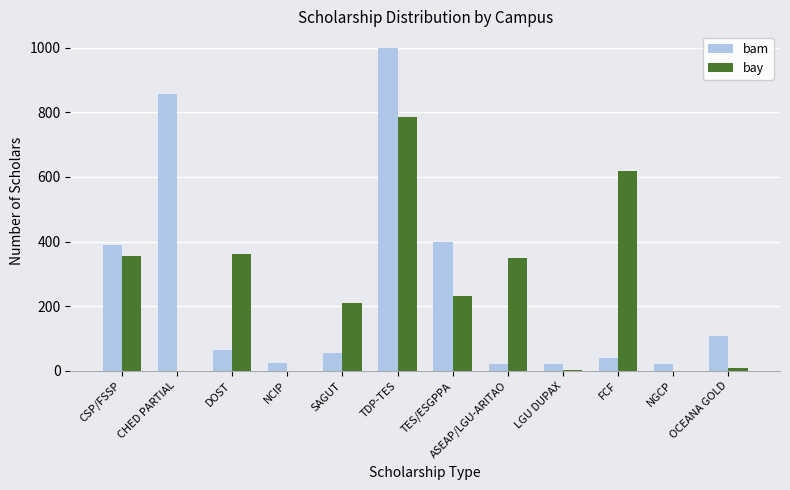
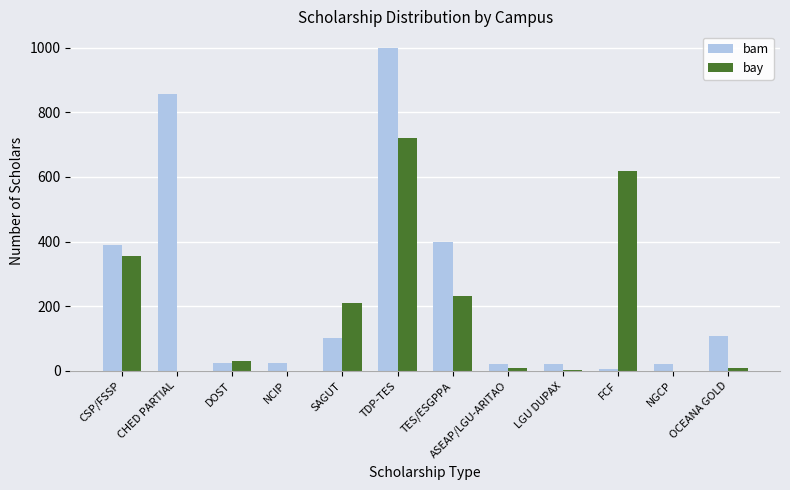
  {
    "bam": {
      "CSP/FSSP": 390,
      "CHED PARTIAL": 860,
-     "DOST": 60,
+     "DOST": 30,
      "NCIP": 30,
-     "SAGUT": 60,
+     "SAGUT": 100,
      "TDP-TES": 1000,
      "TES/ESGPPA": 400,
      "ASEAP/LGU-ARITAO": 20,
      "LGU DUPAX": 20,
-     "FCF": 40,
+     "FCF": 10,
      "NGCP": 20,
      "OCEANA GOLD": 110
    },
    "bay": {
      "CSP/FSSP": 350,
      "CHED PARTIAL": 0,
-     "DOST": 360,
+     "DOST": 30,
      "NCIP": 0,
      "SAGUT": 210,
-     "TDP-TES": 790,
+     "TDP-TES": 720,
      "TES/ESGPPA": 230,
-     "ASEAP/LGU-ARITAO": 350,
+     "ASEAP/LGU-ARITAO": 10,
      "FCF": 620,
      "NGCP": 0,
      "OCEANA GOLD": 10
    }
  }
